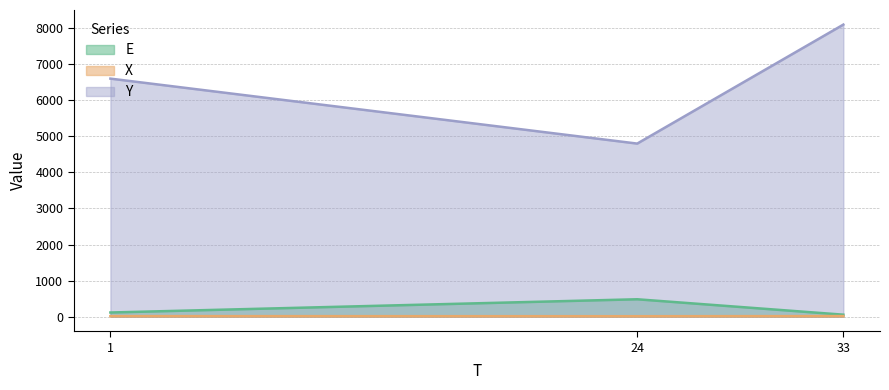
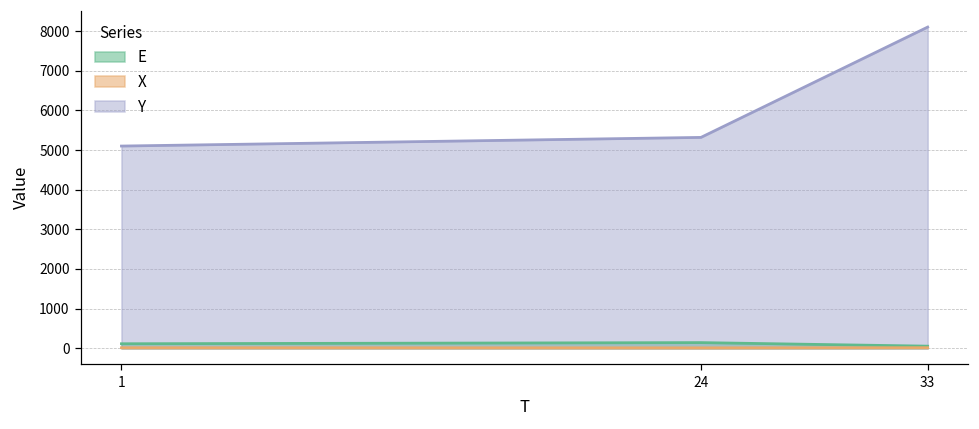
  {
    "E": {
      "1": 100,
-     "24": 500
+     "24": 100
    },
    "X": {
      "1": 0,
      "24": 0
    },
    "Y": {
-     "1": 6600,
-     "24": 4800,
+     "1": 5100,
+     "24": 5300,
      "33": 8100
    }
  }
